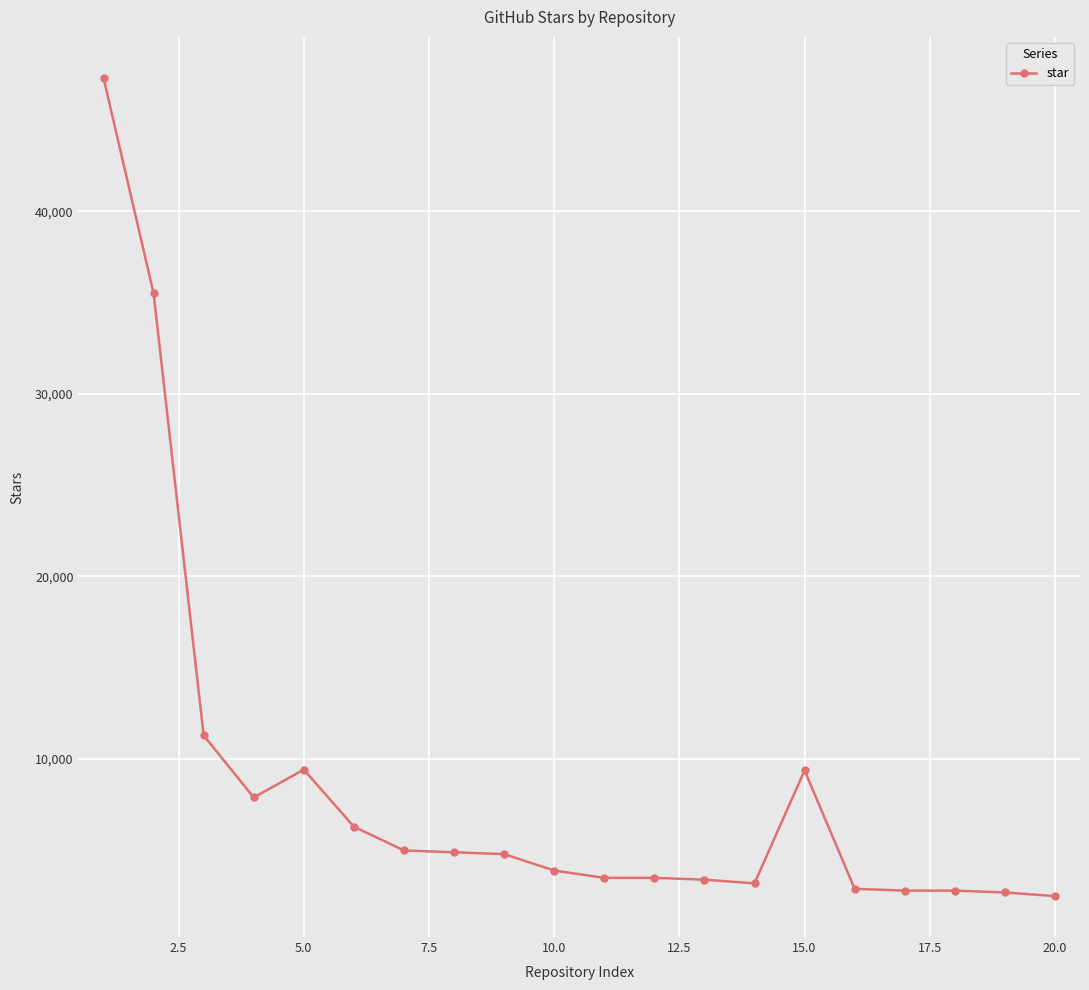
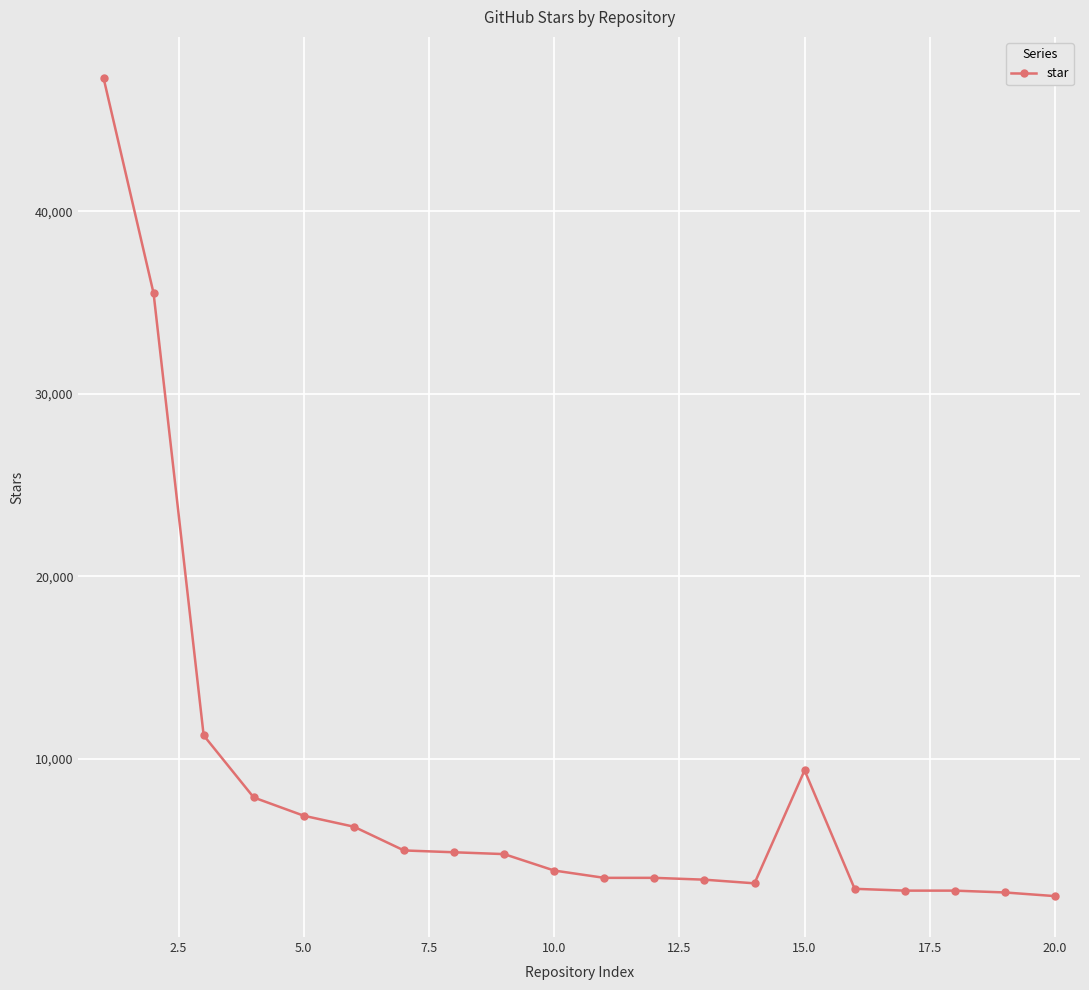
  {
-   "5.0": "9,400",
+   "5.0": "6,900",
    "10.0": "3,900",
    "15.0": "9,400",
    "20.0": "2,500"
  }
